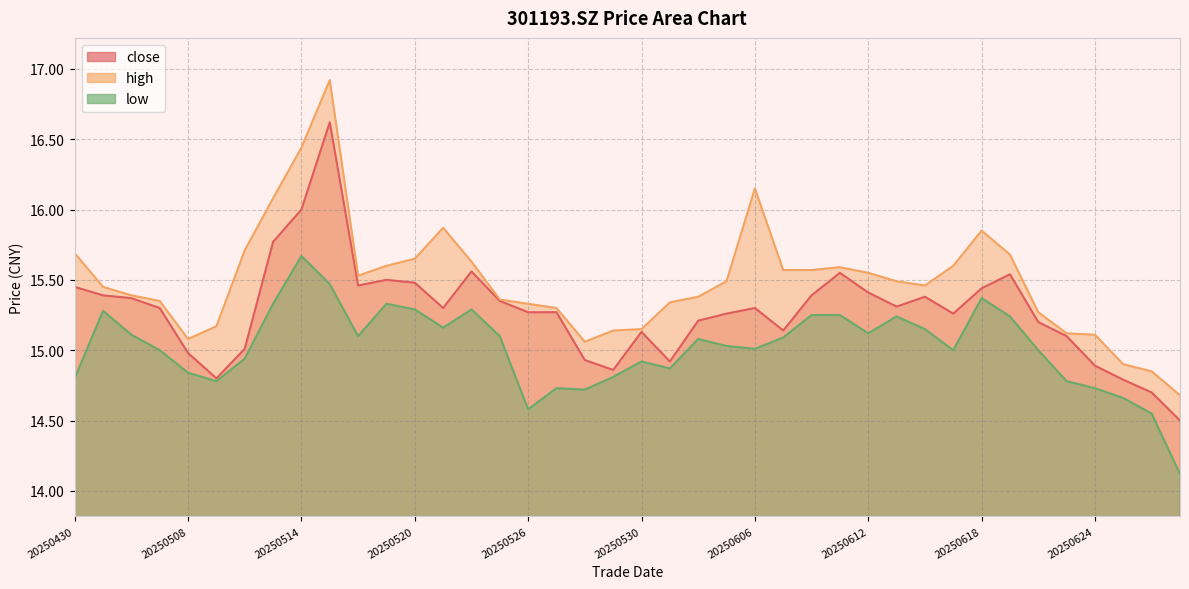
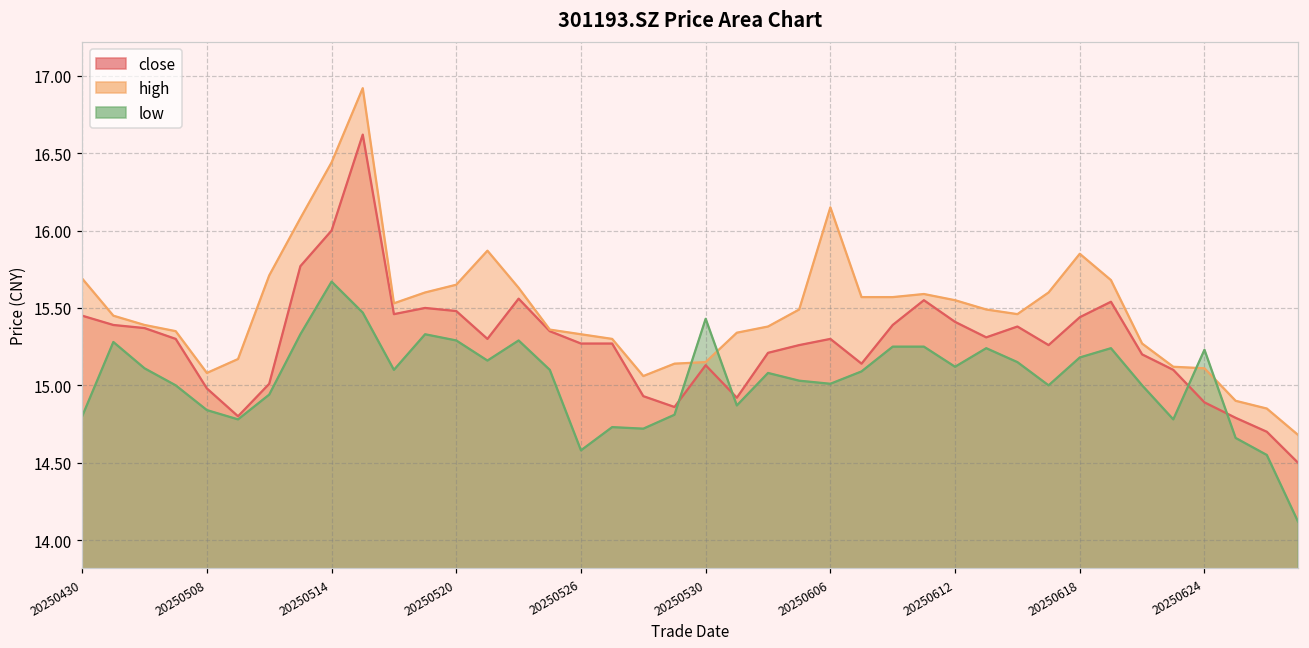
  {
    "low": {
      "20250430": 14.80,
      "20250508": 14.84,
      "20250514": 15.67,
      "20250520": 15.29,
      "20250526": 14.58,
-     "20250530": 14.92,
+     "20250530": 15.43,
      "20250606": 15.01,
      "20250612": 15.12,
-     "20250618": 15.37,
-     "20250624": 14.73
+     "20250618": 15.18,
+     "20250624": 15.23
    }
  }
